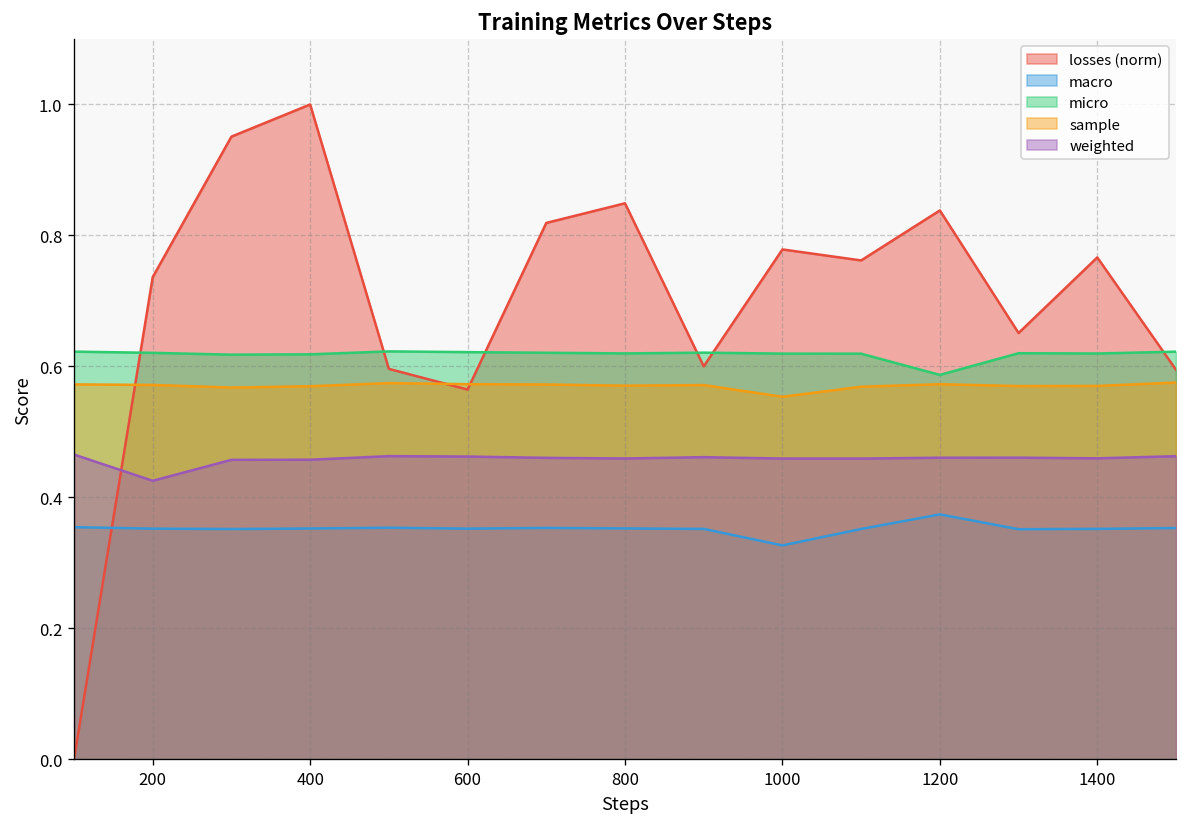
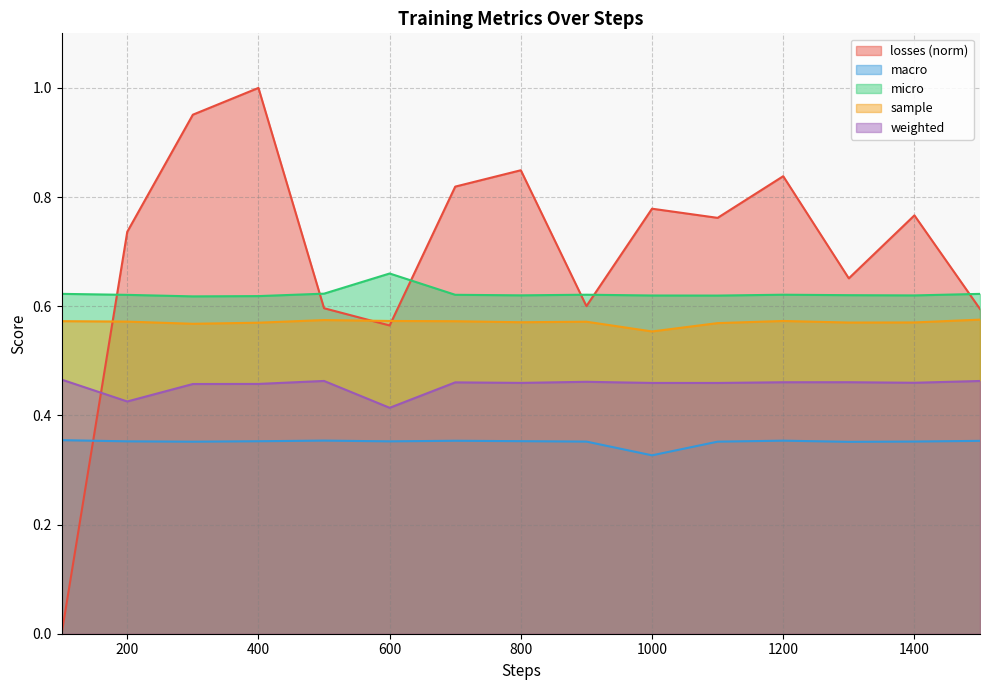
  {
    "losses (norm)": {
      "200": 0.74,
      "400": 1.00,
      "600": 0.56,
      "800": 0.85,
      "1000": 0.78,
      "1200": 0.84,
      "1400": 0.77
    },
    "macro": {
      "200": 0.35,
      "400": 0.35,
      "600": 0.35,
      "800": 0.35,
      "1000": 0.33,
-     "1200": 0.37,
+     "1200": 0.35,
      "1400": 0.35
    },
    "micro": {
      "200": 0.62,
      "400": 0.62,
-     "600": 0.62,
+     "600": 0.66,
      "800": 0.62,
      "1000": 0.62,
-     "1200": 0.59,
+     "1200": 0.62,
      "1400": 0.62
    },
    "sample": {
      "200": 0.57,
      "400": 0.57,
      "600": 0.57,
      "800": 0.57,
      "1000": 0.55,
      "1200": 0.57,
      "1400": 0.57
    },
    "weighted": {
      "200": 0.43,
      "400": 0.46,
-     "600": 0.46,
+     "600": 0.41,
      "800": 0.46,
      "1000": 0.46,
      "1200": 0.46,
      "1400": 0.46
    }
  }
